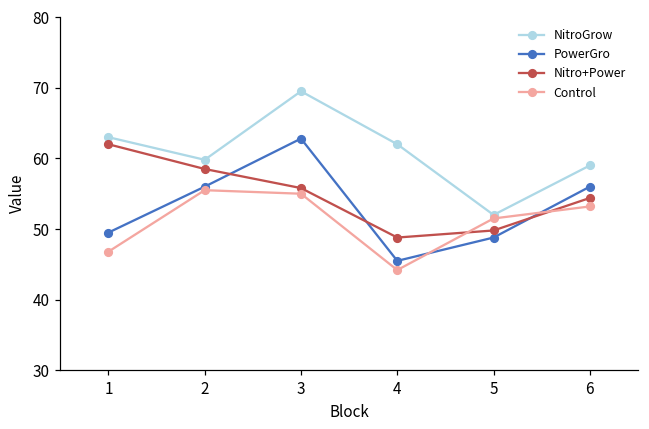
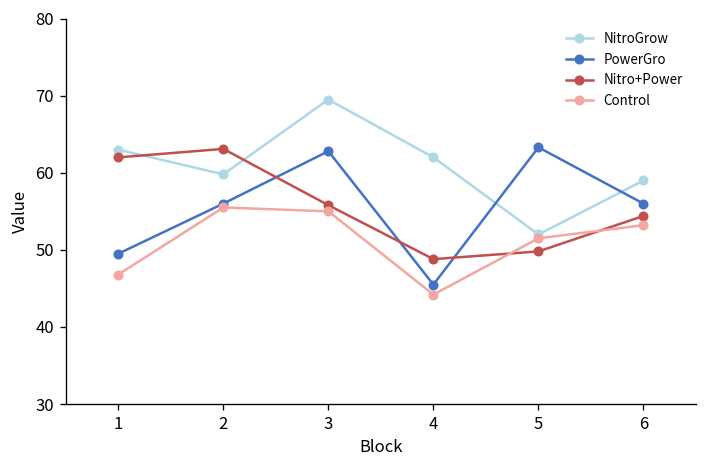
  {
    "NitroGrow": {
      "1": 63,
      "2": 60,
      "3": 70,
      "4": 62,
      "5": 52,
      "6": 59
    },
    "PowerGro": {
      "1": 50,
      "2": 56,
      "3": 63,
      "4": 46,
-     "5": 49,
+     "5": 63,
      "6": 56
    },
    "Nitro+Power": {
      "1": 62,
-     "2": 59,
+     "2": 63,
      "3": 56,
      "4": 49,
      "5": 50,
      "6": 54
    },
    "Control": {
      "1": 47,
      "2": 56,
      "3": 55,
      "4": 44,
      "5": 52,
      "6": 53
    }
  }
